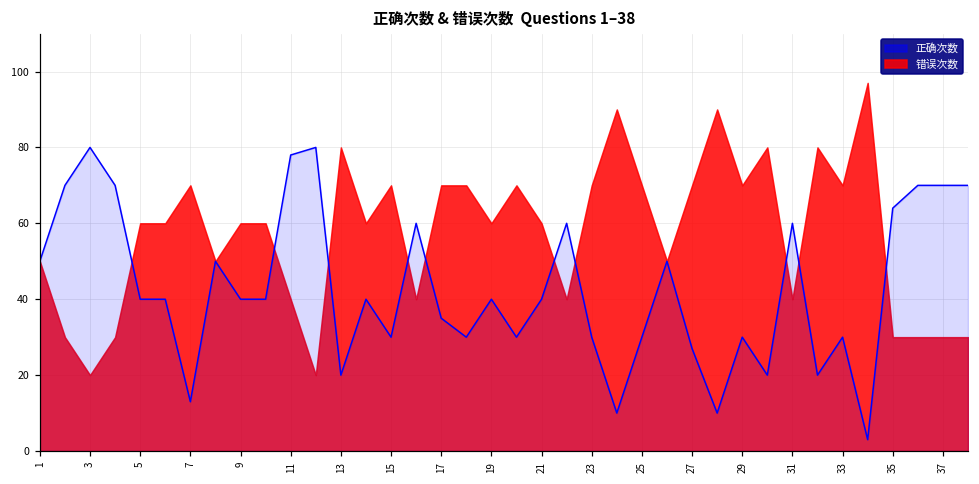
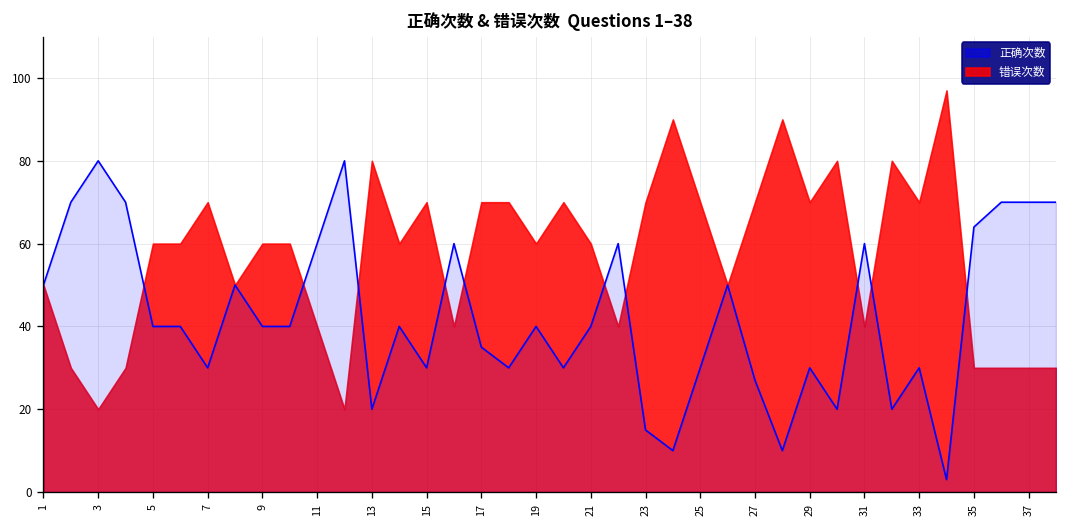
  {
    "错误次数": {
      "3": 20,
      "5": 60,
      "7": 70,
      "9": 60,
      "11": 40,
      "13": 80,
      "15": 70,
      "17": 70,
      "19": 60,
      "21": 60,
      "23": 70,
      "25": 70,
      "27": 70,
      "29": 70,
      "31": 40,
      "33": 70,
      "35": 30,
      "37": 30
    },
    "正确次数": {
      "3": 80,
      "5": 40,
-     "7": 13,
+     "7": 30,
      "9": 40,
-     "11": 78,
+     "11": 60,
      "13": 20,
      "15": 30,
      "17": 35,
      "19": 40,
      "21": 40,
-     "23": 30,
+     "23": 15,
      "25": 30,
      "27": 27,
      "29": 30,
      "31": 60,
      "33": 30,
      "35": 64,
      "37": 70
    }
  }
